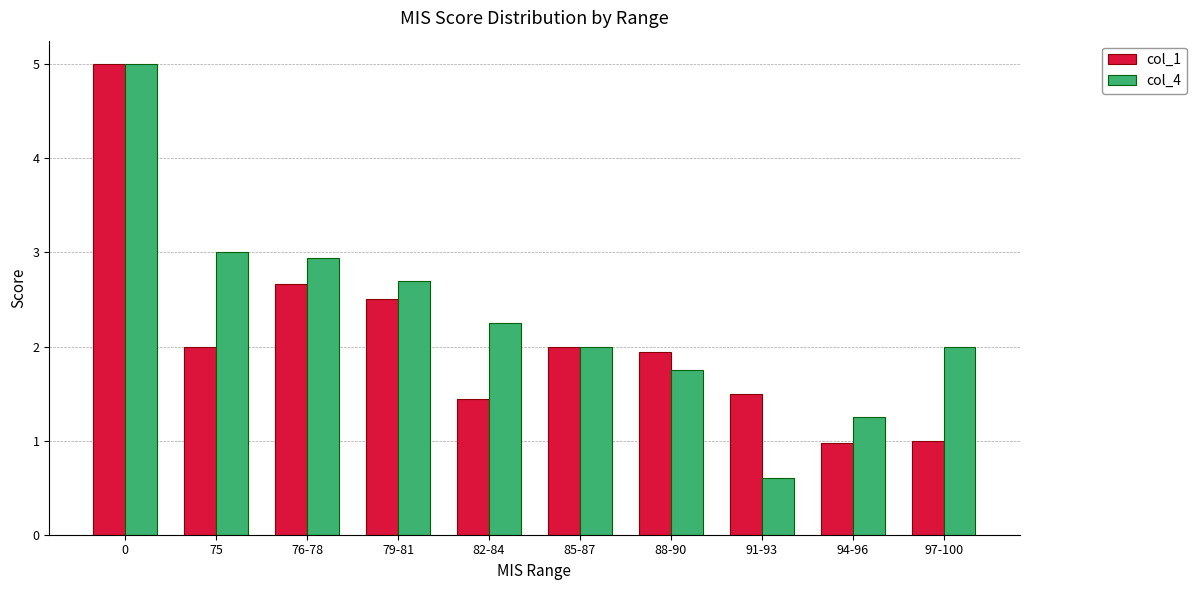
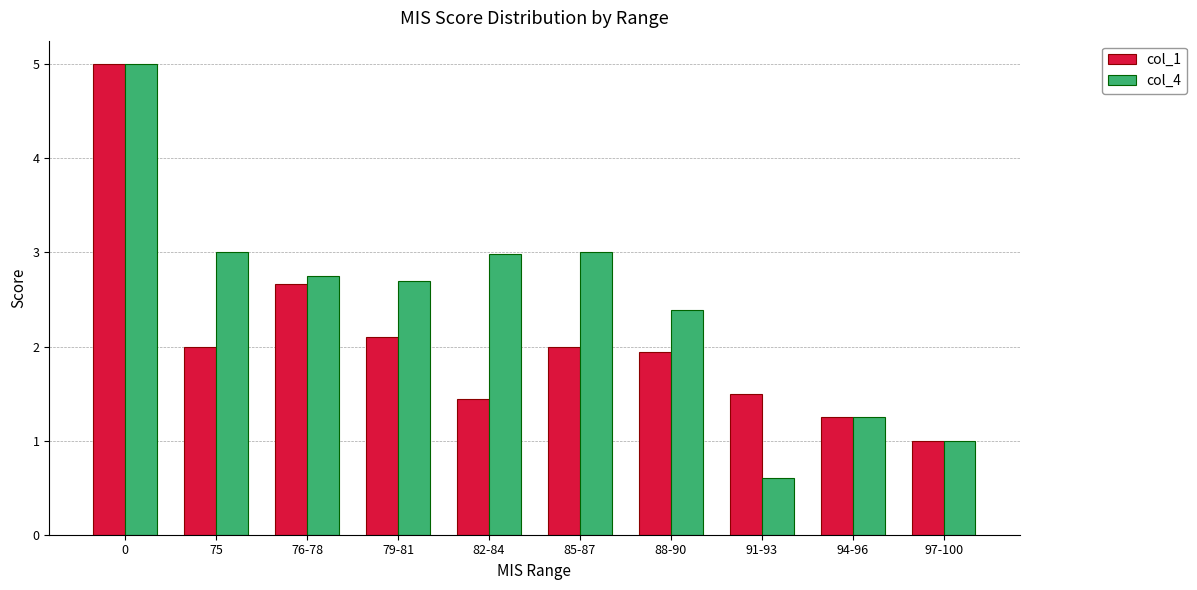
  {
    "col_1": {
      "0": 5.0,
      "75": 2.0,
      "76-78": 2.7,
-     "79-81": 2.5,
+     "79-81": 2.1,
      "82-84": 1.4,
      "85-87": 2.0,
      "88-90": 1.9,
      "91-93": 1.5,
-     "94-96": 1.0,
+     "94-96": 1.3,
      "97-100": 1.0
    },
    "col_4": {
      "0": 5.0,
      "75": 3.0,
-     "76-78": 2.9,
+     "76-78": 2.8,
      "79-81": 2.7,
-     "82-84": 2.3,
-     "85-87": 2,
-     "88-90": 1.8,
+     "82-84": 3.0,
+     "85-87": 3,
+     "88-90": 2.4,
      "91-93": 0.6,
      "94-96": 1.3,
-     "97-100": 2
+     "97-100": 1
    }
  }
